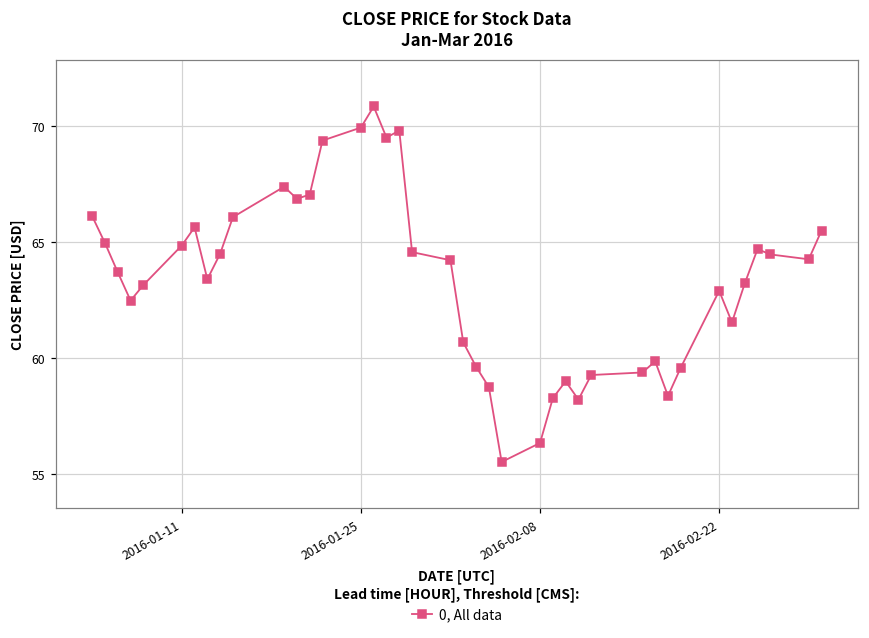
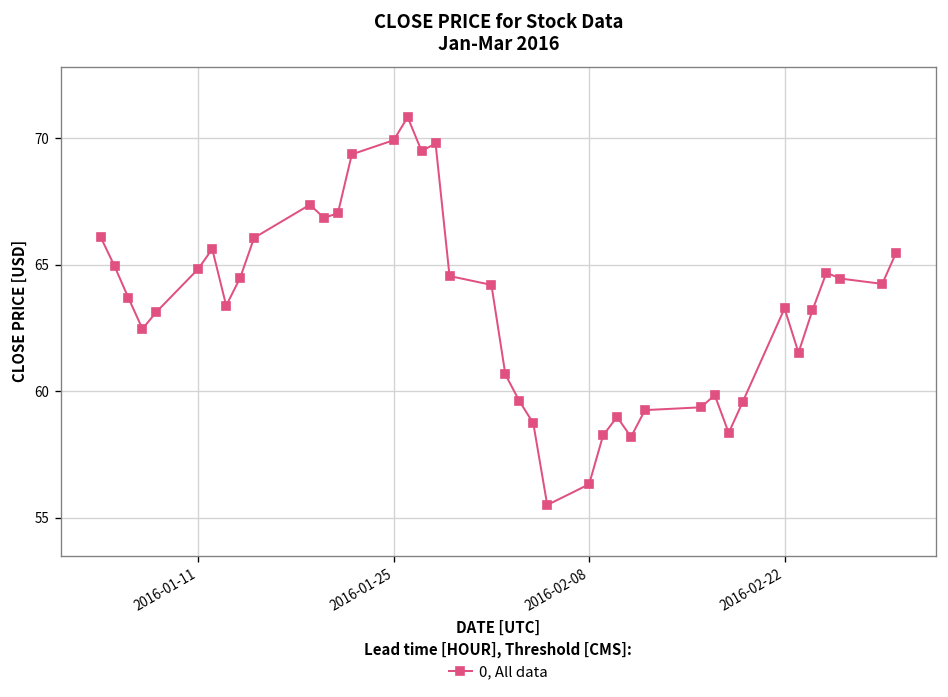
  {
    "2016-01-11": 64.8,
    "2016-01-25": 69.9,
    "2016-02-08": 56.3,
-   "2016-02-22": 62.9
+   "2016-02-22": 63.3
  }
